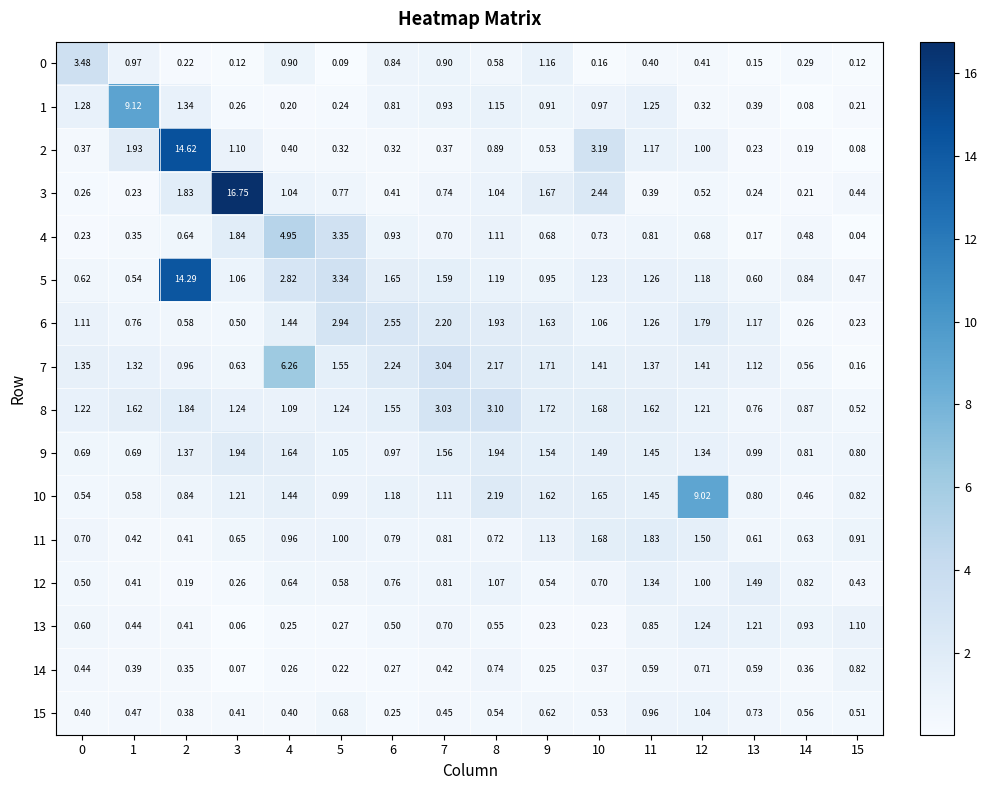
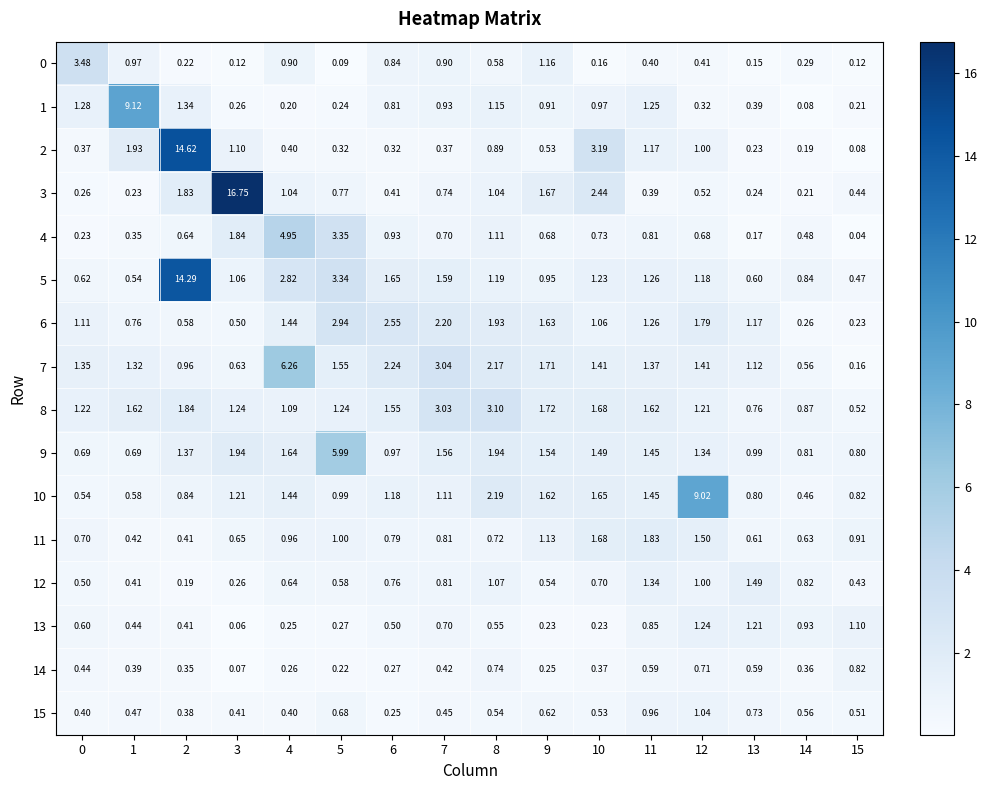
  {
    "9": {
      "0": 0.69,
      "1": 0.69,
      "2": 1.37,
      "3": 1.94,
      "4": 1.64,
-     "5": 1.05,
+     "5": 5.99,
      "6": 0.97,
      "7": 1.56,
      "8": 1.94,
      "9": 1.54,
      "10": 1.49,
      "11": 1.45,
      "12": 1.34,
      "13": 0.99,
      "14": 0.81,
      "15": 0.80
    }
  }
